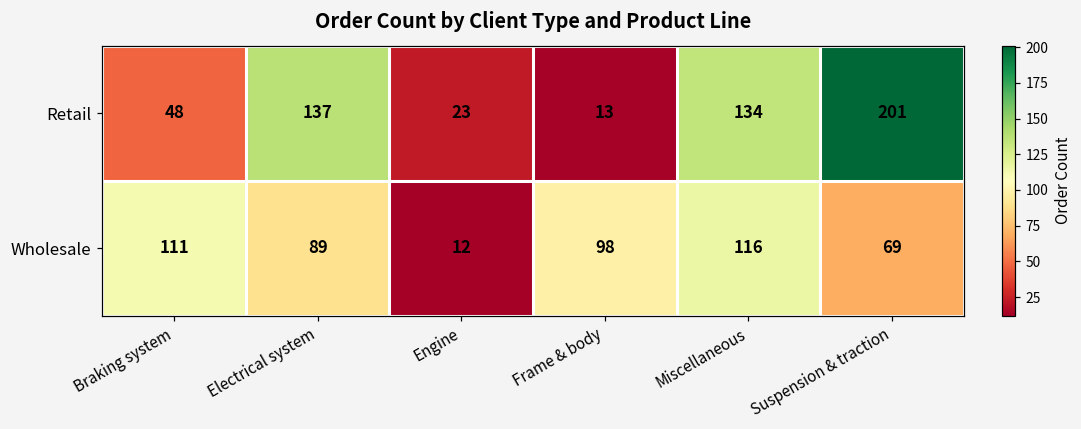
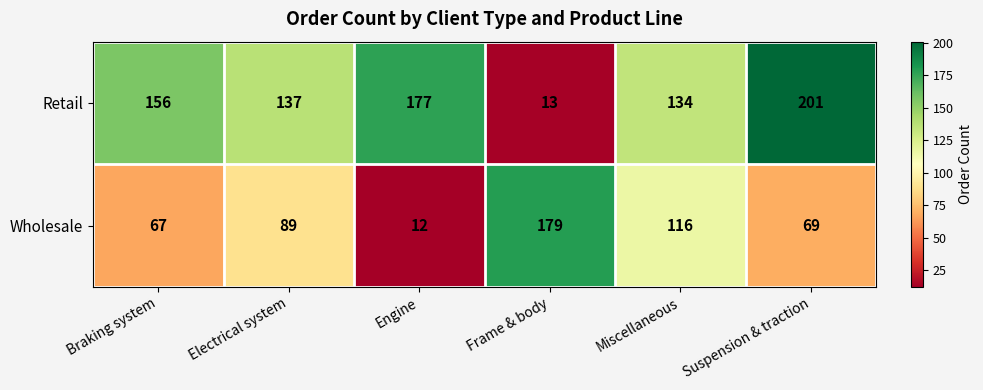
  {
    "Retail": {
-     "Braking system": 48,
+     "Braking system": 156,
      "Electrical system": 137,
-     "Engine": 23,
+     "Engine": 177,
      "Frame & body": 13,
      "Miscellaneous": 134,
      "Suspension & traction": 201
    },
    "Wholesale": {
-     "Braking system": 111,
+     "Braking system": 67,
      "Electrical system": 89,
      "Engine": 12,
-     "Frame & body": 98,
+     "Frame & body": 179,
      "Miscellaneous": 116,
      "Suspension & traction": 69
    }
  }
